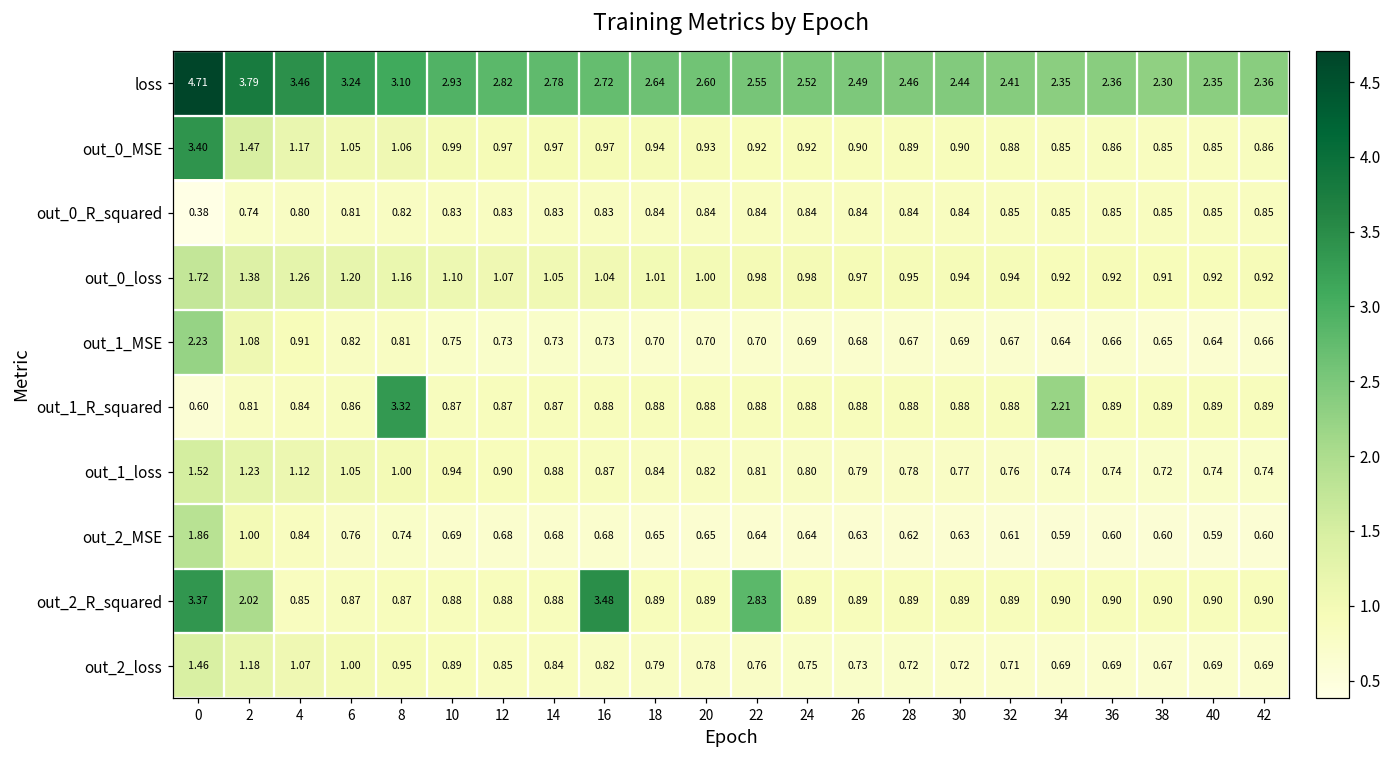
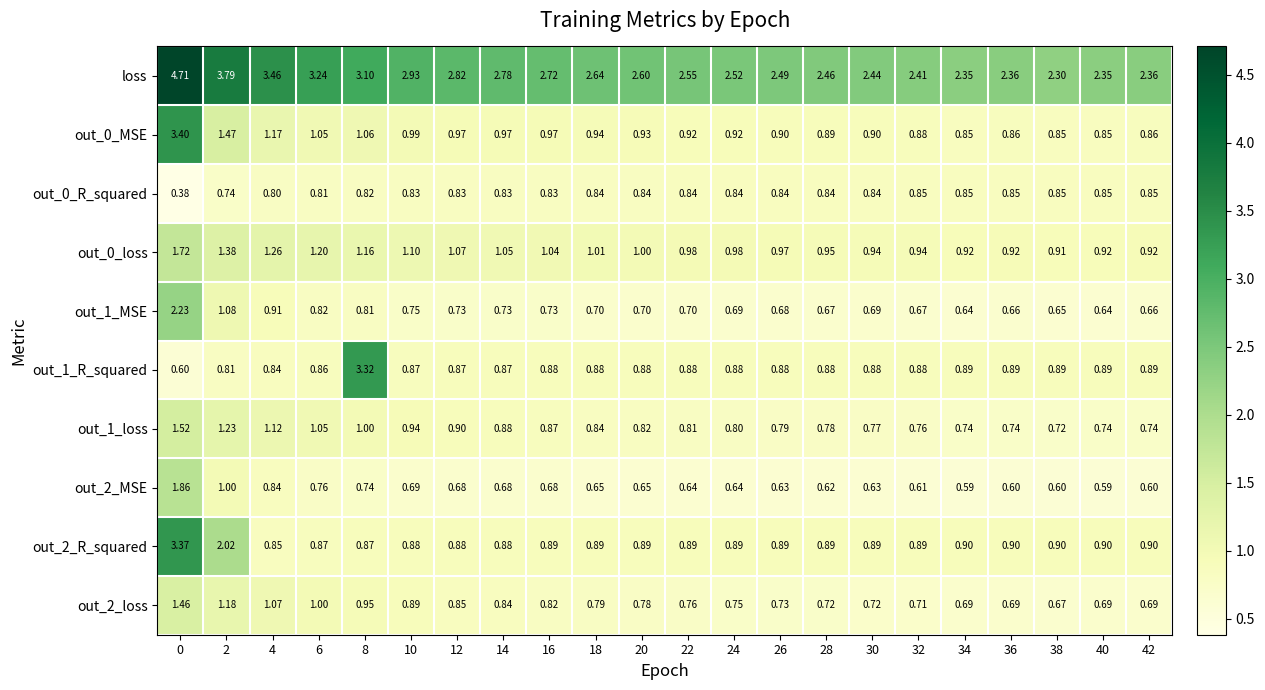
  {
    "out_1_R_squared": {
      "0": 0.60,
      "2": 0.81,
      "4": 0.84,
      "6": 0.86,
      "8": 3.32,
      "10": 0.87,
      "12": 0.87,
      "14": 0.87,
      "16": 0.88,
      "18": 0.88,
      "20": 0.88,
      "22": 0.88,
      "24": 0.88,
      "26": 0.88,
      "28": 0.88,
      "30": 0.88,
      "32": 0.88,
-     "34": 2.21,
+     "34": 0.89,
      "36": 0.89,
      "38": 0.89,
      "40": 0.89,
      "42": 0.89
    },
    "out_2_R_squared": {
      "0": 3.37,
      "2": 2.02,
      "4": 0.85,
      "6": 0.87,
      "8": 0.87,
      "10": 0.88,
      "12": 0.88,
      "14": 0.88,
-     "16": 3.48,
+     "16": 0.89,
      "18": 0.89,
      "20": 0.89,
-     "22": 2.83,
+     "22": 0.89,
      "24": 0.89,
      "26": 0.89,
      "28": 0.89,
      "30": 0.89,
      "32": 0.89,
      "34": 0.90,
      "36": 0.90,
      "38": 0.90,
      "40": 0.90,
      "42": 0.90
    }
  }
